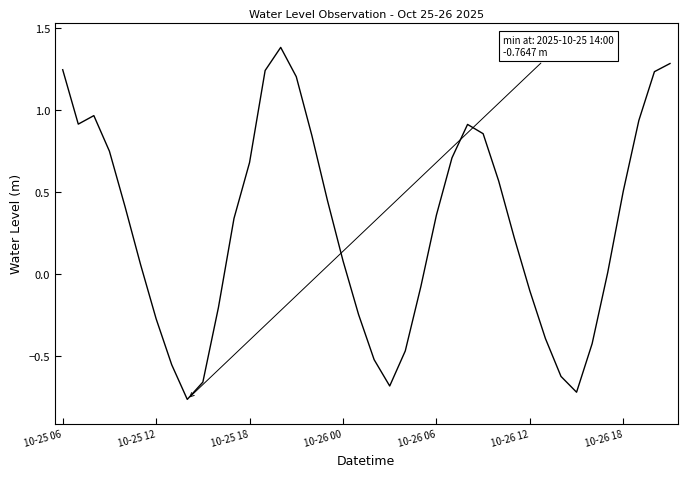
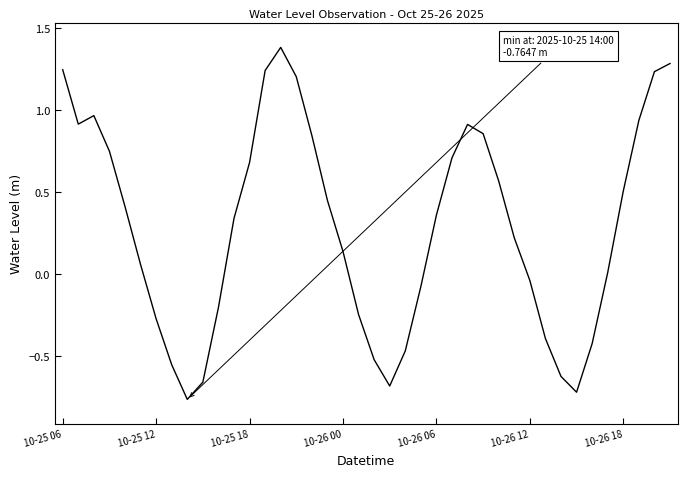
  {
    "10-25 06": 1.24,
    "10-25 12": -0.27,
-   "10-26 00": 0.08,
-   "10-26 12": -0.10,
+   "10-26 00": 0.14,
+   "10-26 12": -0.04,
    "10-26 18": 0.50
  }
